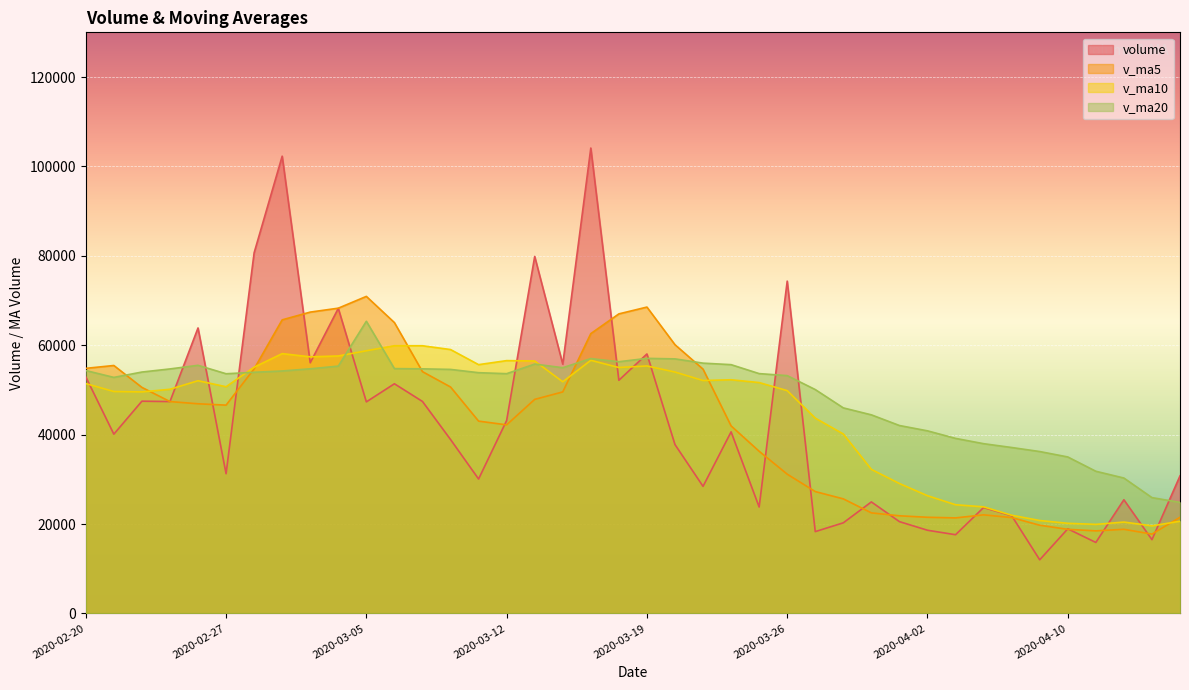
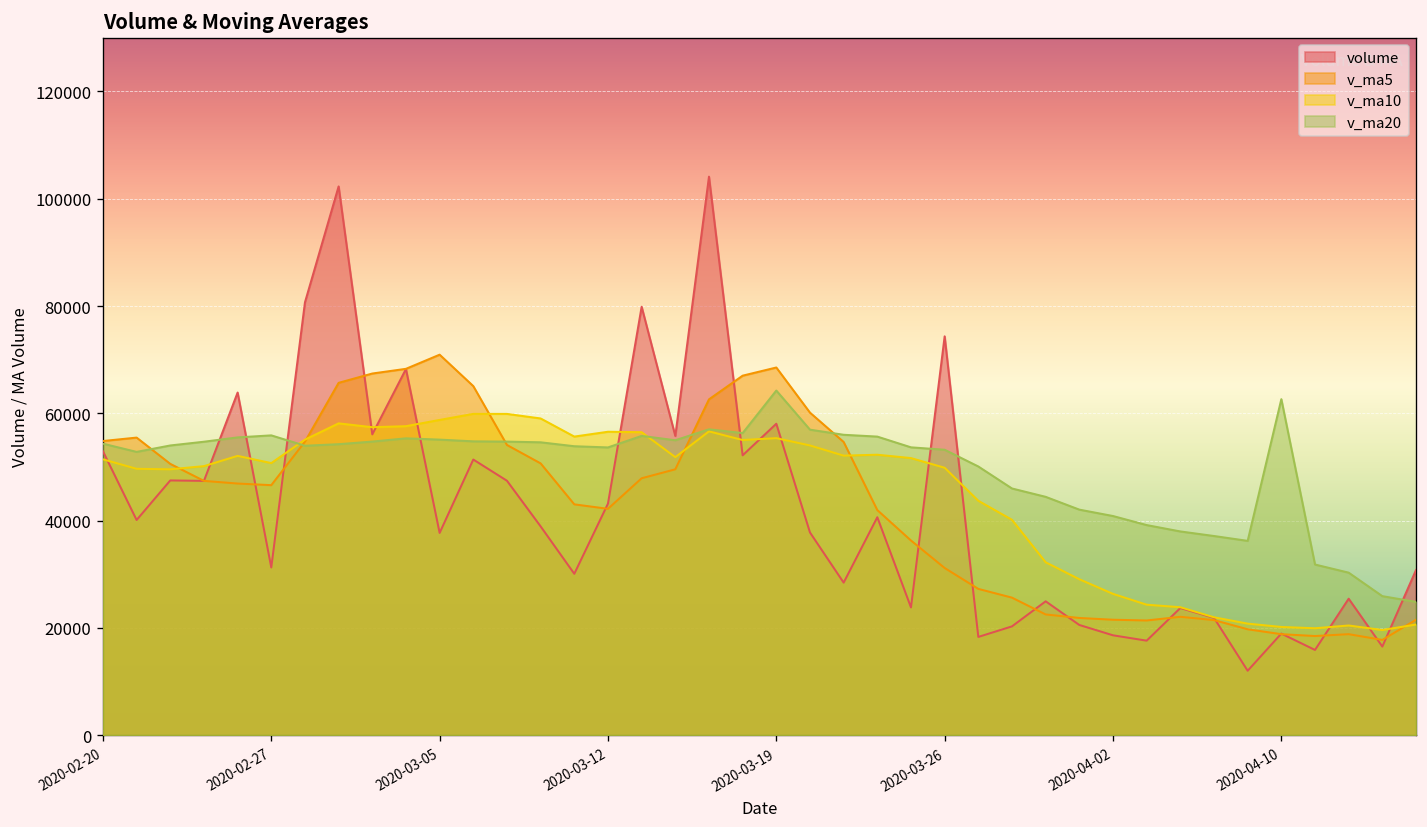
  {
    "volume": {
      "2020-02-20": 53000,
      "2020-02-27": 31000,
-     "2020-03-05": 47000,
+     "2020-03-05": 38000,
      "2020-03-12": 43000,
      "2020-03-19": 58000,
      "2020-03-26": 74000,
      "2020-04-02": 19000
    },
    "v_ma20": {
-     "2020-02-27": 54000,
-     "2020-03-05": 65000,
+     "2020-02-27": 56000,
+     "2020-03-05": 55000,
      "2020-03-12": 54000,
-     "2020-03-19": 57000,
+     "2020-03-19": 64000,
      "2020-03-26": 53000,
      "2020-04-02": 41000,
-     "2020-04-10": 35000
+     "2020-04-10": 63000
    }
  }
